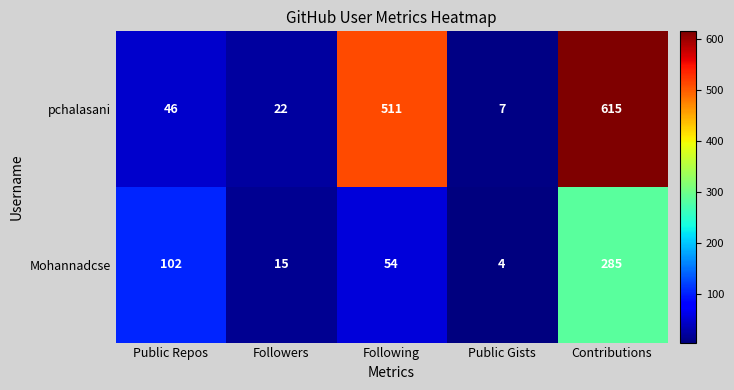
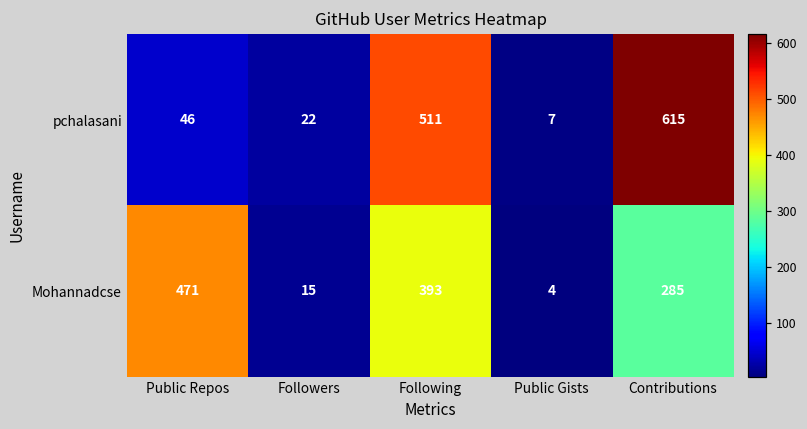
  {
    "pchalasani": {
      "Public Repos": 46,
      "Followers": 22,
      "Following": 511,
      "Public Gists": 7,
      "Contributions": 615
    },
    "Mohannadcse": {
-     "Public Repos": 102,
+     "Public Repos": 471,
      "Followers": 15,
-     "Following": 54,
+     "Following": 393,
      "Public Gists": 4,
      "Contributions": 285
    }
  }
